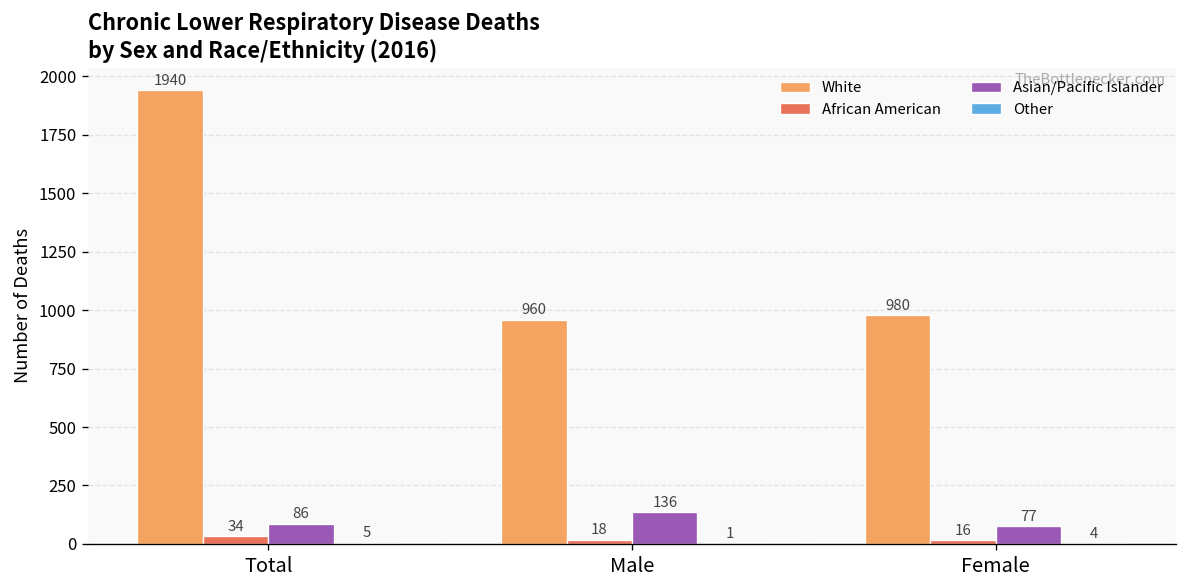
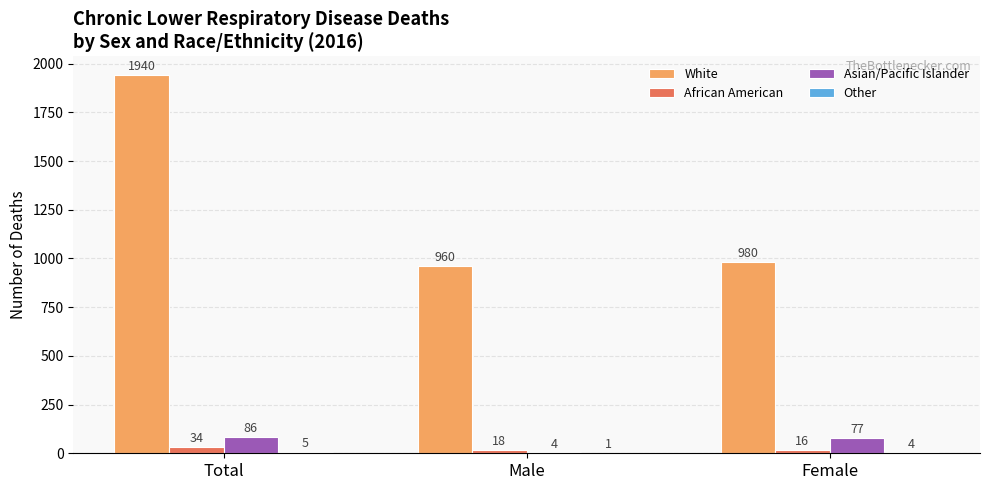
  {
    "Asian/Pacific Islander": {
      "Total": 86,
-     "Male": 136,
+     "Male": 4,
      "Female": 77
    },
    "Other": {
      "Total": 5,
      "Male": 1,
      "Female": 4
    }
  }
